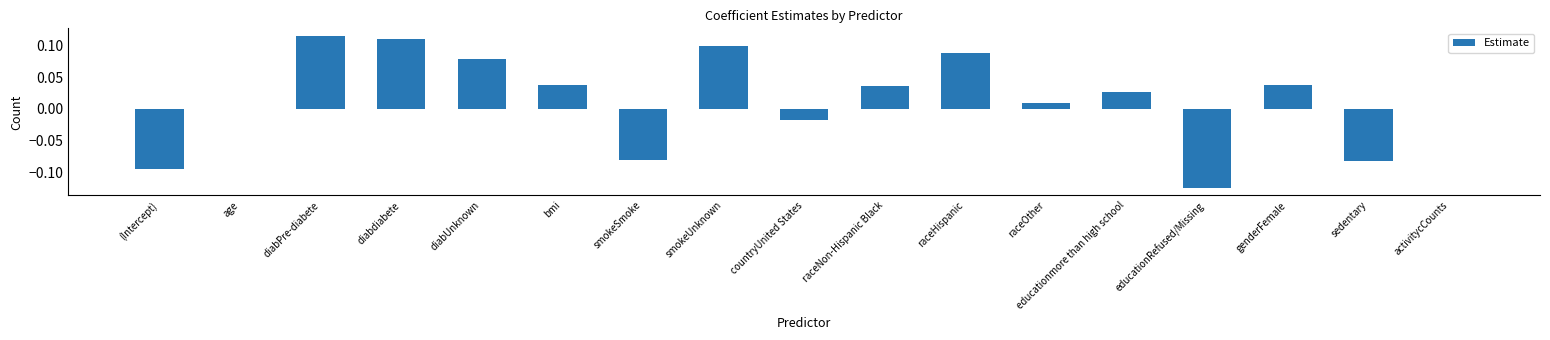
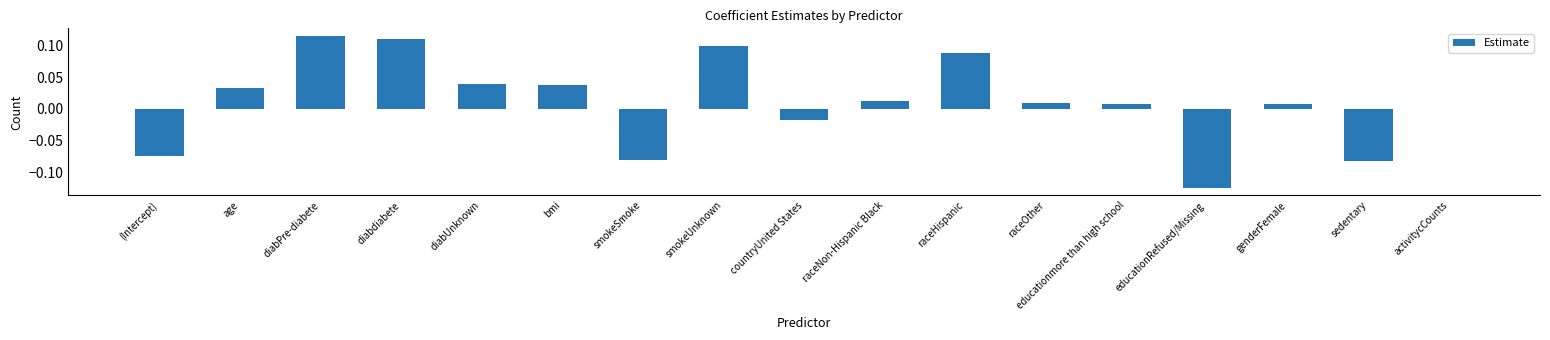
  {
-   "(Intercept)": -0.09,
-   "age": 0.00,
+   "(Intercept)": -0.07,
+   "age": 0.03,
    "diabPre-diabete": 0.11,
    "diabdiabete": 0.11,
-   "diabUnknown": 0.08,
+   "diabUnknown": 0.04,
    "bmi": 0.04,
    "smokeSmoke": -0.08,
    "smokeUnknown": 0.10,
    "countryUnited States": -0.02,
-   "raceNon-Hispanic Black": 0.04,
+   "raceNon-Hispanic Black": 0.01,
    "raceHispanic": 0.09,
    "raceOther": 0.01,
-   "educationmore than high school": 0.03,
+   "educationmore than high school": 0.01,
    "educationRefused/Missing": -0.12,
-   "genderFemale": 0.04,
+   "genderFemale": 0.01,
    "sedentary": -0.08
  }
